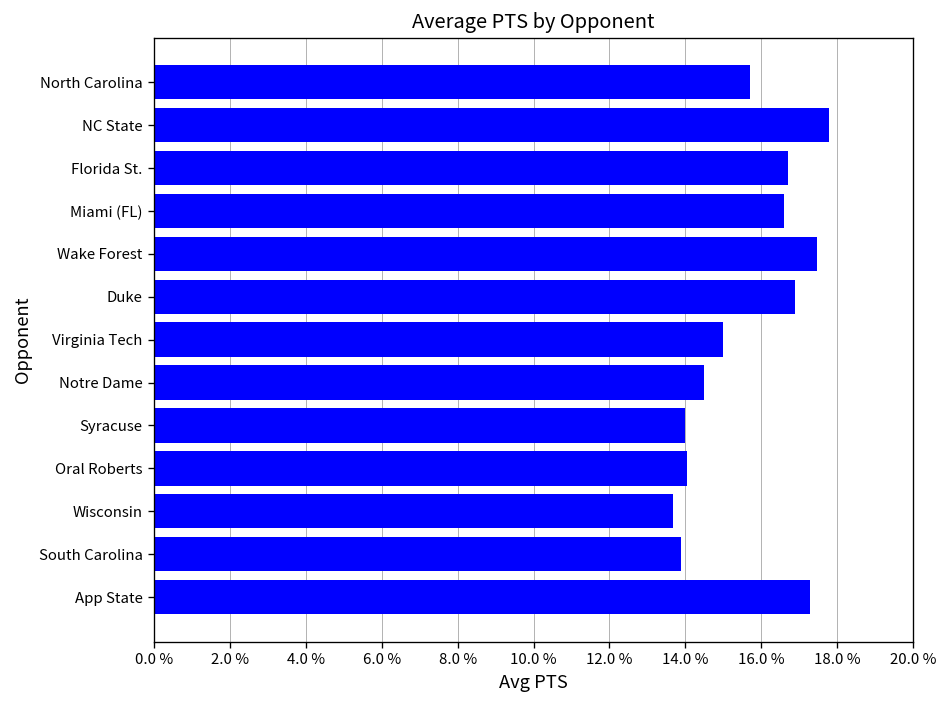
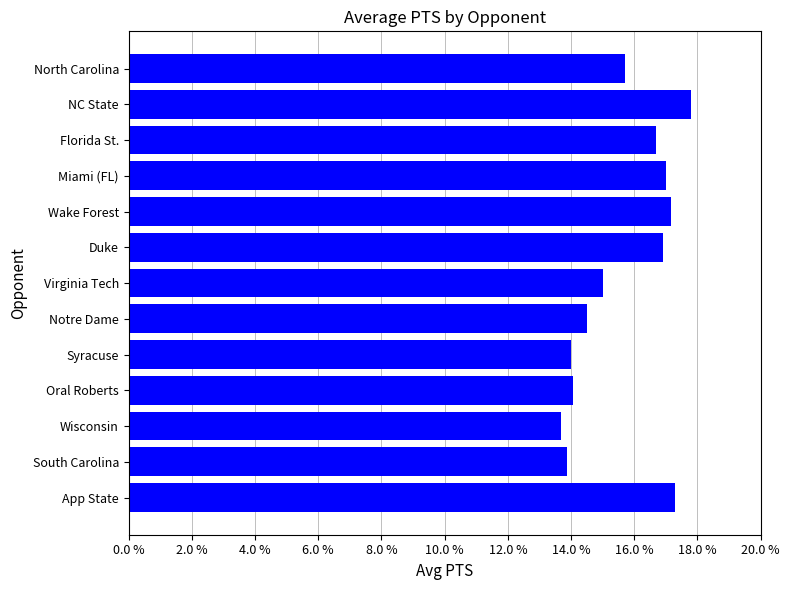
  {
    "North Carolina": "15.7 %",
    "NC State": "17.8 %",
    "Florida St.": "16.7 %",
-   "Miami (FL)": "16.6 %",
-   "Wake Forest": "17.5 %",
+   "Miami (FL)": "17.0 %",
+   "Wake Forest": "17.2 %",
    "Duke": "16.9 %",
    "Virginia Tech": "15.0 %",
    "Notre Dame": "14.5 %",
    "Syracuse": "14.0 %",
    "Oral Roberts": "14.1 %",
    "Wisconsin": "13.7 %",
    "South Carolina": "13.9 %",
    "App State": "17.3 %"
  }
